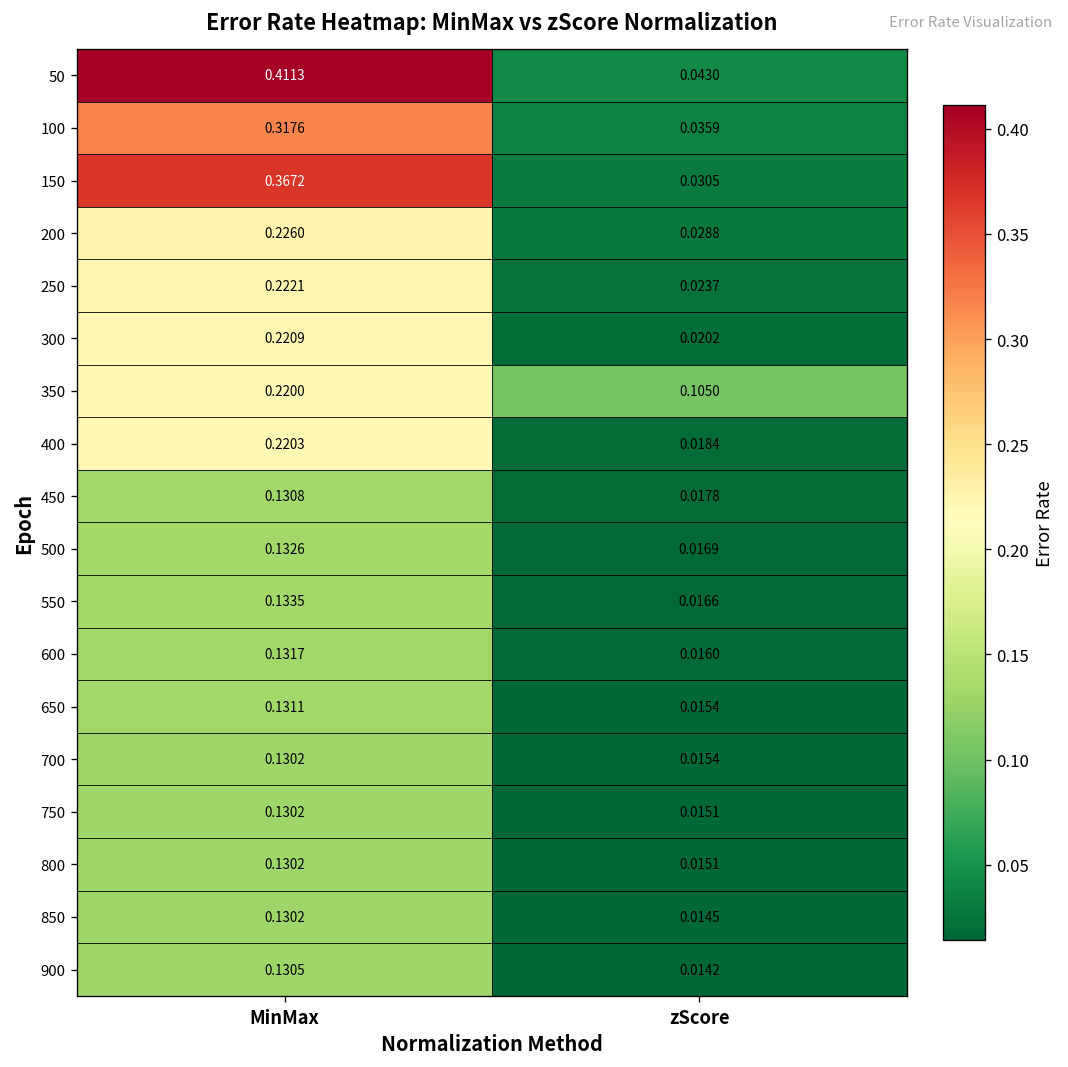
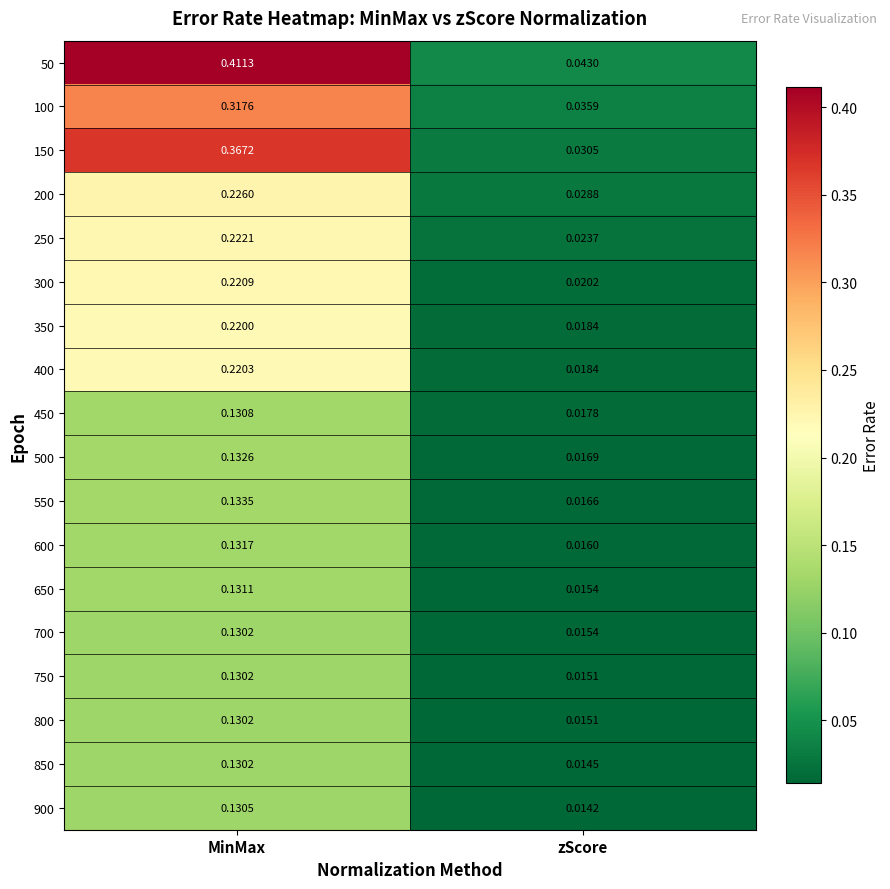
  {
    "50": {
      "MinMax": 0.4113,
      "zScore": 0.0430
    },
    "100": {
      "MinMax": 0.3176,
      "zScore": 0.0359
    },
    "150": {
      "MinMax": 0.3672,
      "zScore": 0.0305
    },
    "200": {
      "MinMax": 0.2260,
      "zScore": 0.0288
    },
    "250": {
      "MinMax": 0.2221,
      "zScore": 0.0237
    },
    "300": {
      "MinMax": 0.2209,
      "zScore": 0.0202
    },
    "350": {
      "MinMax": 0.2200,
-     "zScore": 0.1050
+     "zScore": 0.0184
    },
    "400": {
      "MinMax": 0.2203,
      "zScore": 0.0184
    },
    "450": {
      "MinMax": 0.1308,
      "zScore": 0.0178
    },
    "500": {
      "MinMax": 0.1326,
      "zScore": 0.0169
    },
    "550": {
      "MinMax": 0.1335,
      "zScore": 0.0166
    },
    "600": {
      "MinMax": 0.1317,
      "zScore": 0.0160
    },
    "650": {
      "MinMax": 0.1311,
      "zScore": 0.0154
    },
    "700": {
      "MinMax": 0.1302,
      "zScore": 0.0154
    },
    "750": {
      "MinMax": 0.1302,
      "zScore": 0.0151
    },
    "800": {
      "MinMax": 0.1302,
      "zScore": 0.0151
    },
    "850": {
      "MinMax": 0.1302,
      "zScore": 0.0145
    },
    "900": {
      "MinMax": 0.1305,
      "zScore": 0.0142
    }
  }
